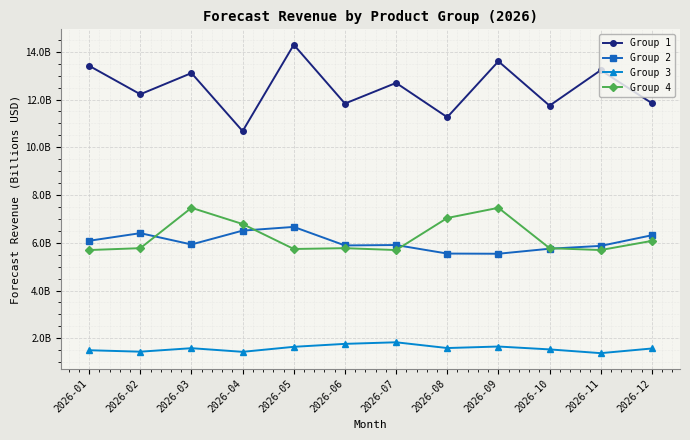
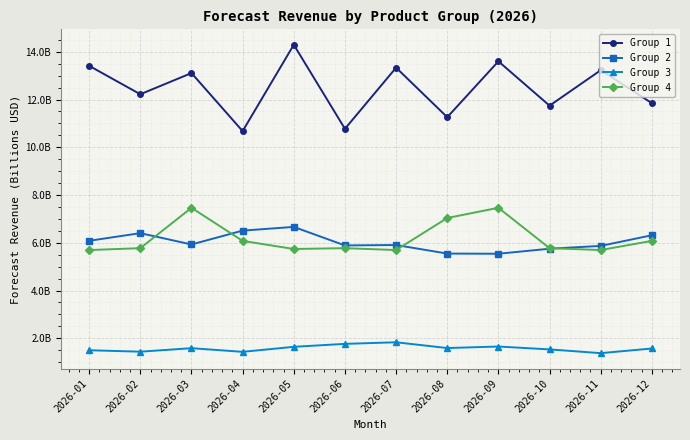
  {
    "Group 1": {
      "2026-01": 13400000000,
      "2026-02": 12200000000,
      "2026-03": 13100000000,
      "2026-04": 10700000000,
      "2026-05": 14300000000,
-     "2026-06": 11800000000,
-     "2026-07": 12700000000,
+     "2026-06": 10800000000,
+     "2026-07": 13300000000,
      "2026-08": 11300000000,
      "2026-09": 13600000000,
      "2026-10": 11700000000,
      "2026-12": 11800000000
    },
    "Group 4": {
      "2026-01": 5700000000,
      "2026-02": 5800000000,
      "2026-03": 7500000000,
-     "2026-04": 6800000000,
+     "2026-04": 6100000000,
      "2026-05": 5700000000,
      "2026-06": 5800000000,
      "2026-07": 5700000000,
      "2026-08": 7000000000,
      "2026-09": 7500000000,
      "2026-11": 5700000000,
      "2026-12": 6100000000
    }
  }
